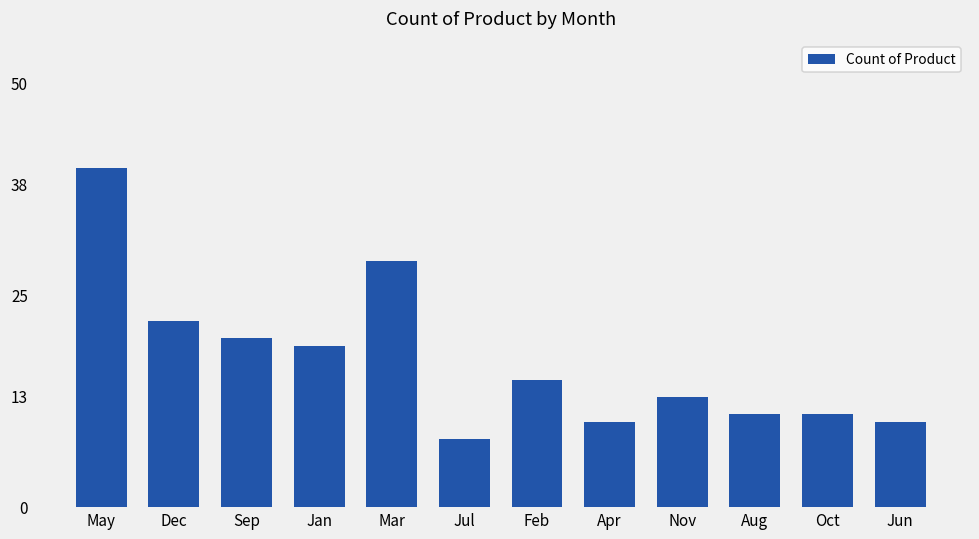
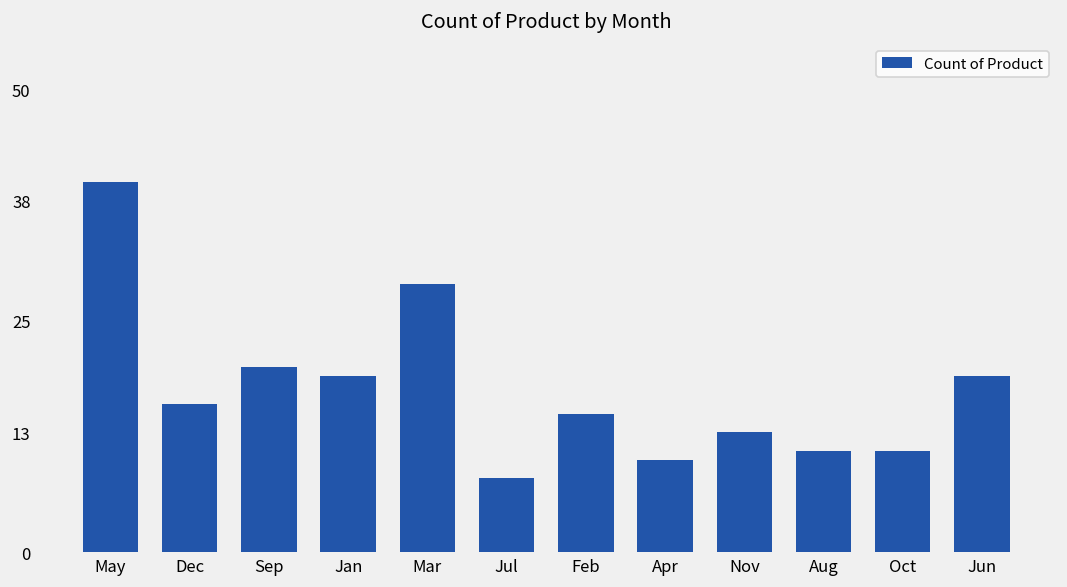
  {
    "May": 40,
-   "Dec": 22,
+   "Dec": 16,
    "Sep": 20,
    "Jan": 19,
    "Mar": 29,
    "Jul": 8,
    "Feb": 15,
    "Apr": 10,
    "Nov": 13,
    "Aug": 11,
    "Oct": 11,
-   "Jun": 10
+   "Jun": 19
  }
